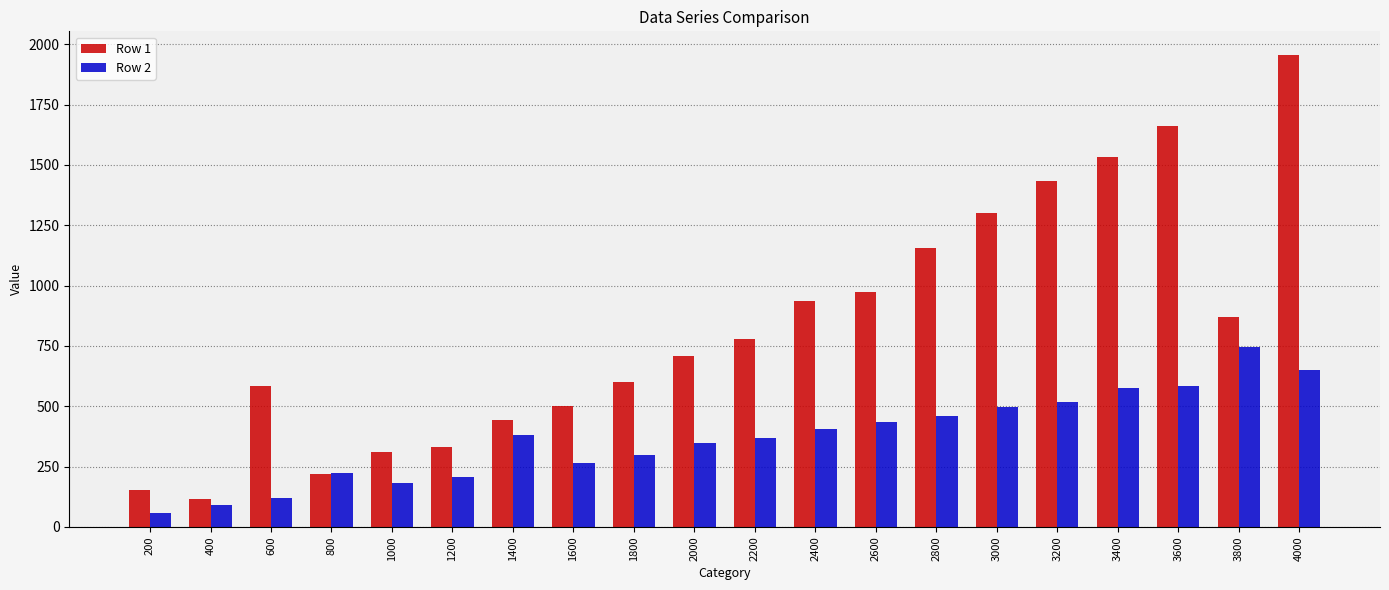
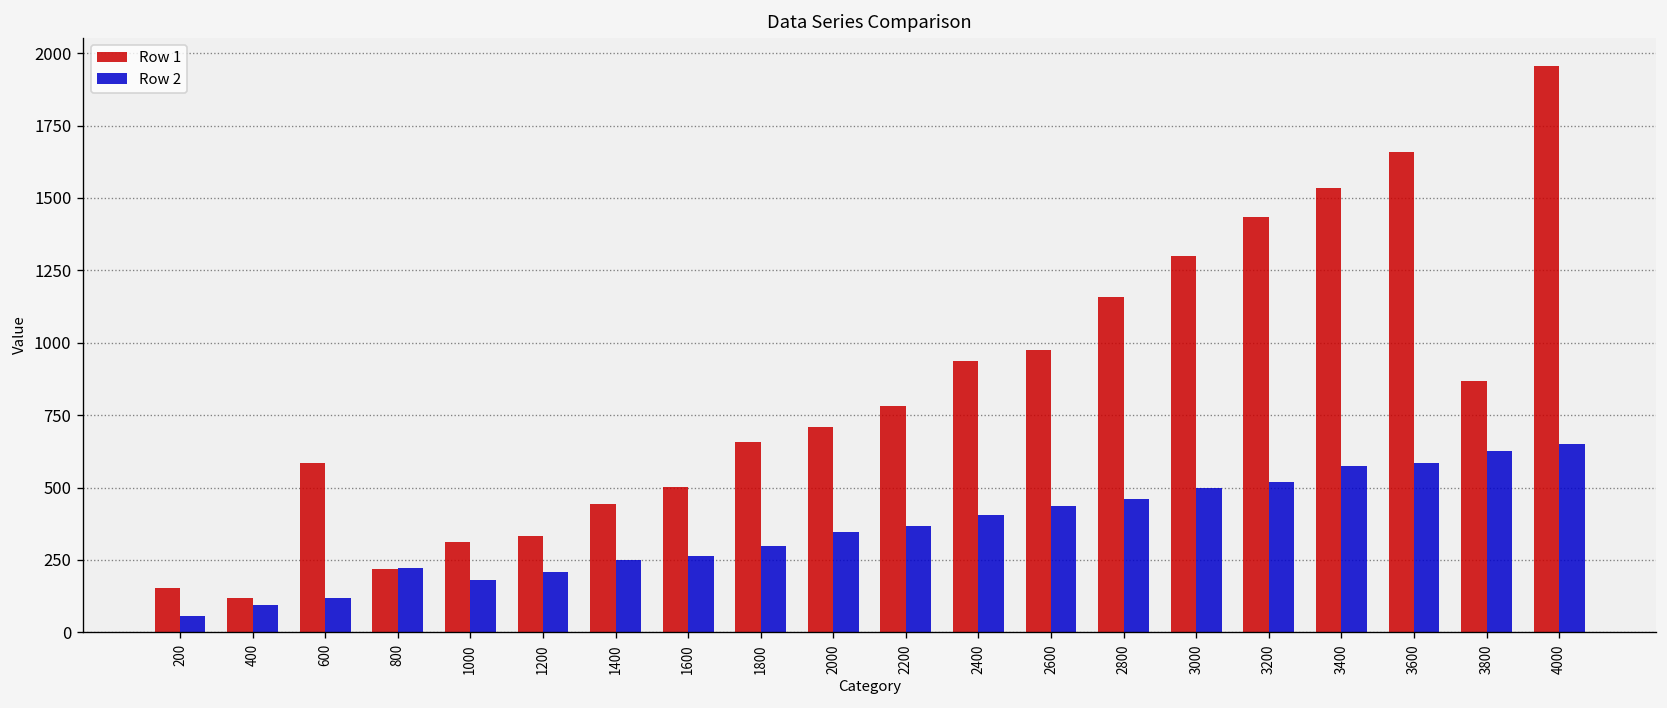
  {
    "Row 1": {
      "200": 150,
      "400": 120,
      "600": 590,
      "800": 220,
      "1000": 310,
      "1200": 330,
      "1400": 440,
      "1600": 500,
-     "1800": 600,
+     "1800": 660,
      "2000": 710,
      "2200": 780,
      "2400": 940,
      "2600": 970,
      "2800": 1160,
      "3000": 1300,
      "3200": 1430,
      "3400": 1530,
      "3600": 1660,
      "3800": 870,
      "4000": 1960
    },
    "Row 2": {
      "200": 60,
      "400": 90,
      "600": 120,
      "800": 220,
      "1000": 180,
      "1200": 210,
-     "1400": 380,
+     "1400": 250,
      "1600": 270,
      "1800": 300,
      "2000": 350,
      "2200": 370,
      "2400": 410,
      "2600": 440,
      "2800": 460,
      "3000": 500,
      "3200": 520,
      "3400": 570,
      "3600": 590,
-     "3800": 750,
+     "3800": 630,
      "4000": 650
    }
  }
